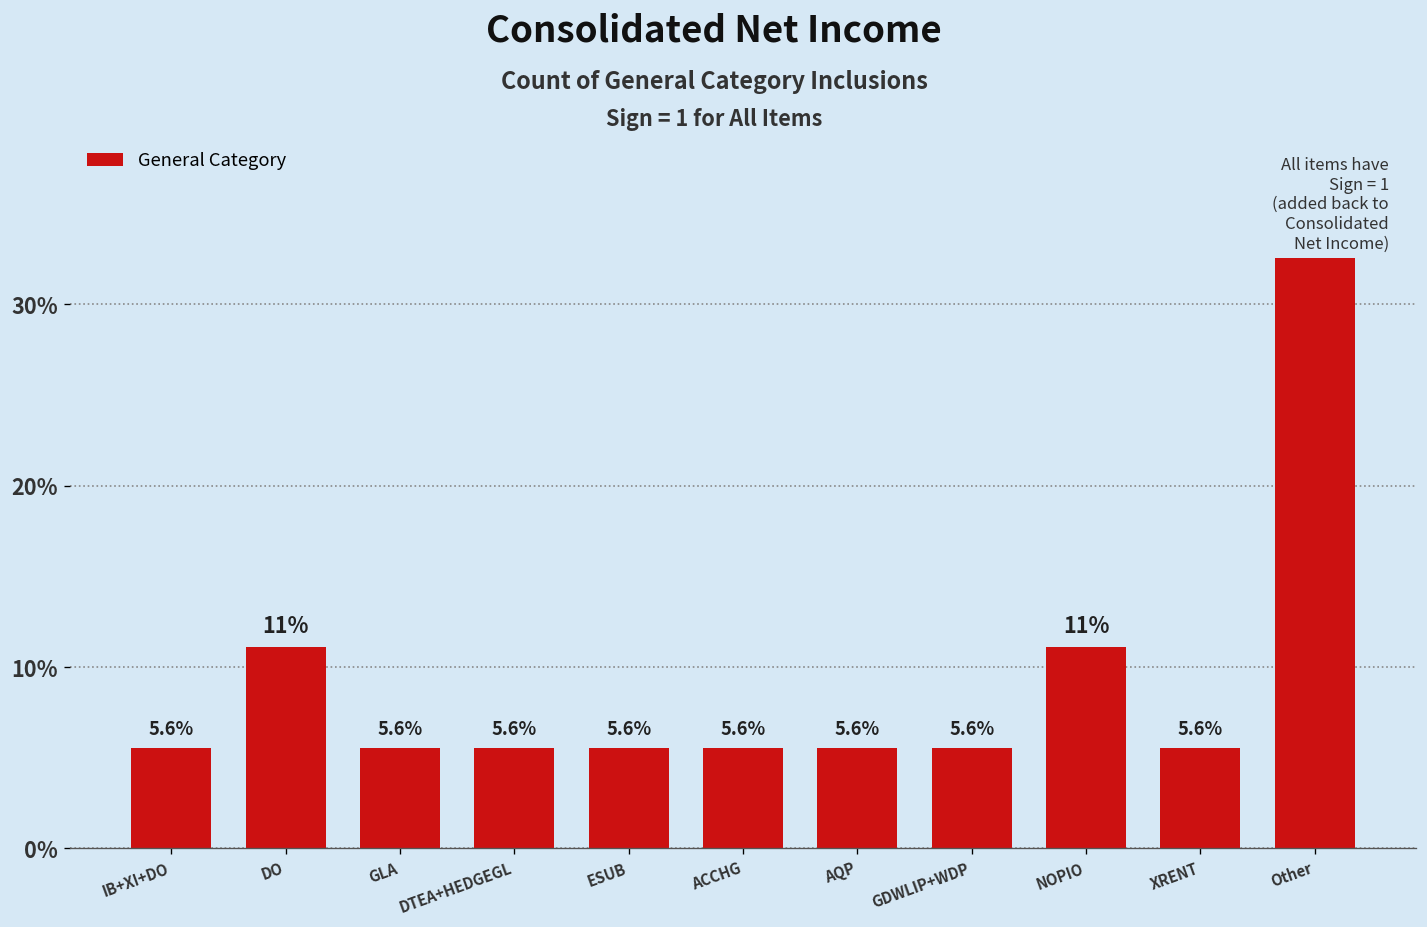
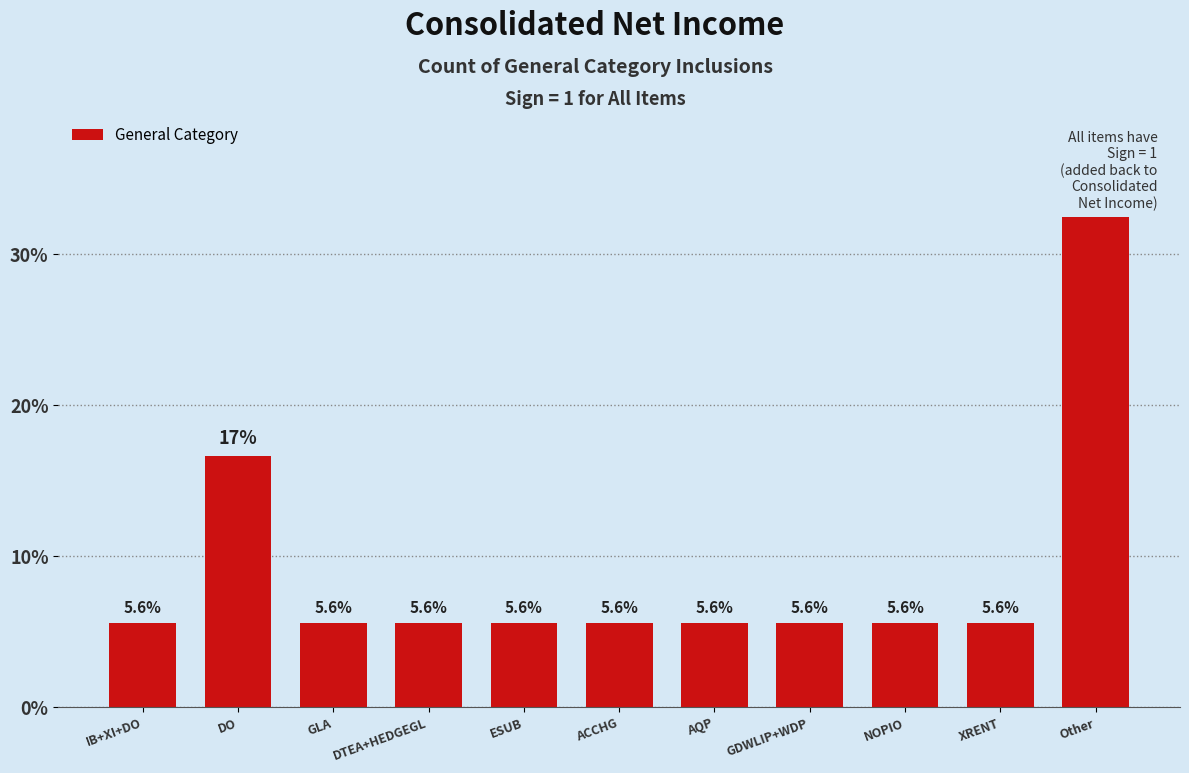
  {
    "IB+XI+DO": "5.6%",
-   "DO": "11%",
+   "DO": "17%",
    "GLA": "5.6%",
    "DTEA+HEDGEGL": "5.6%",
    "ESUB": "5.6%",
    "ACCHG": "5.6%",
    "AQP": "5.6%",
    "GDWLIP+WDP": "5.6%",
-   "NOPIO": "11%",
+   "NOPIO": "5.6%",
    "XRENT": "5.6%"
  }
